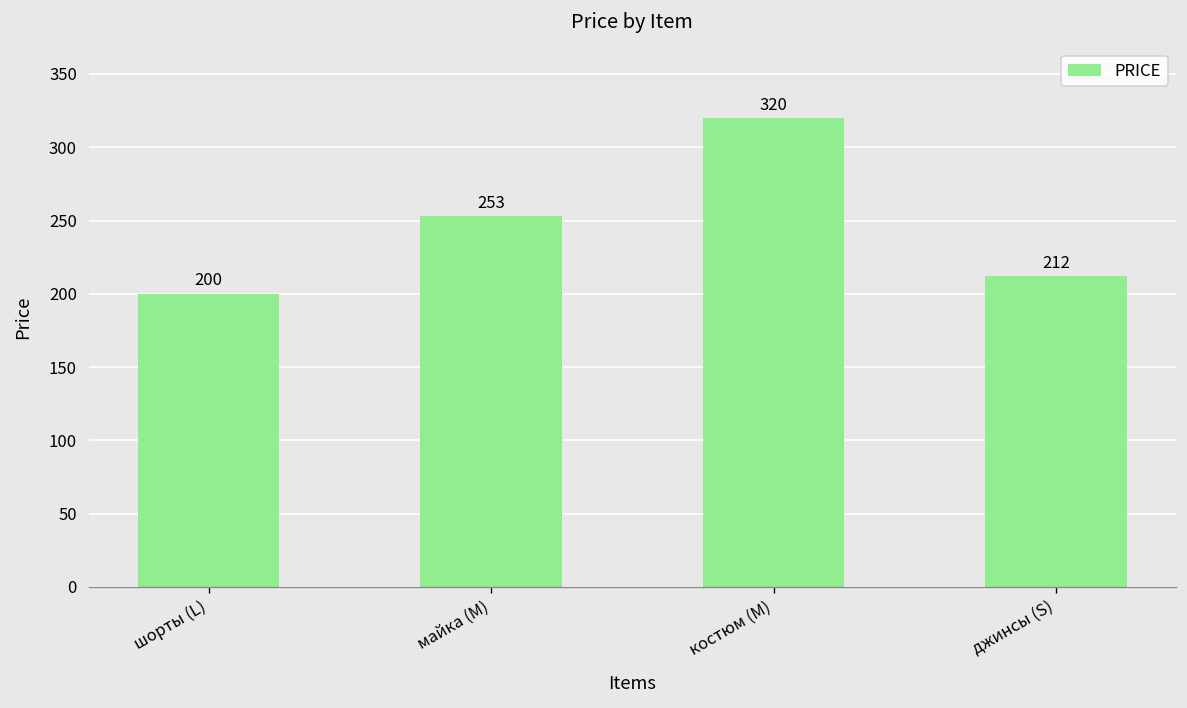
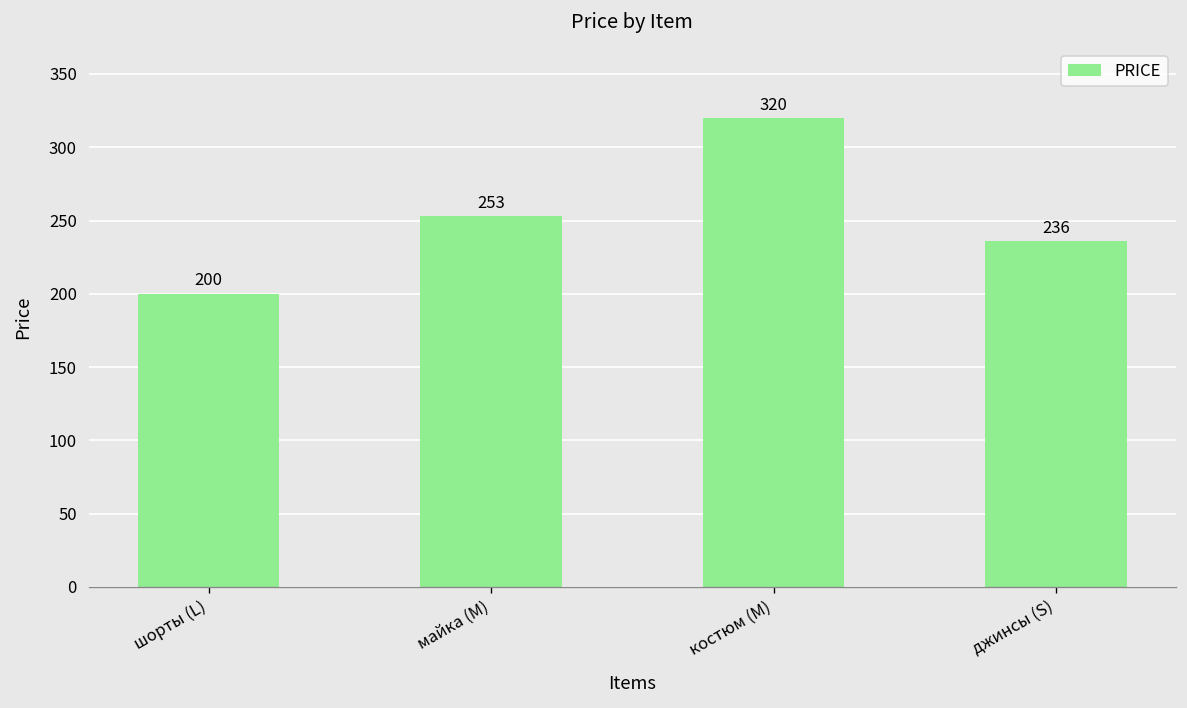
  {
    "шорты (L)": 200,
    "майка (M)": 253,
    "костюм (M)": 320,
-   "джинсы (S)": 212
+   "джинсы (S)": 236
  }
